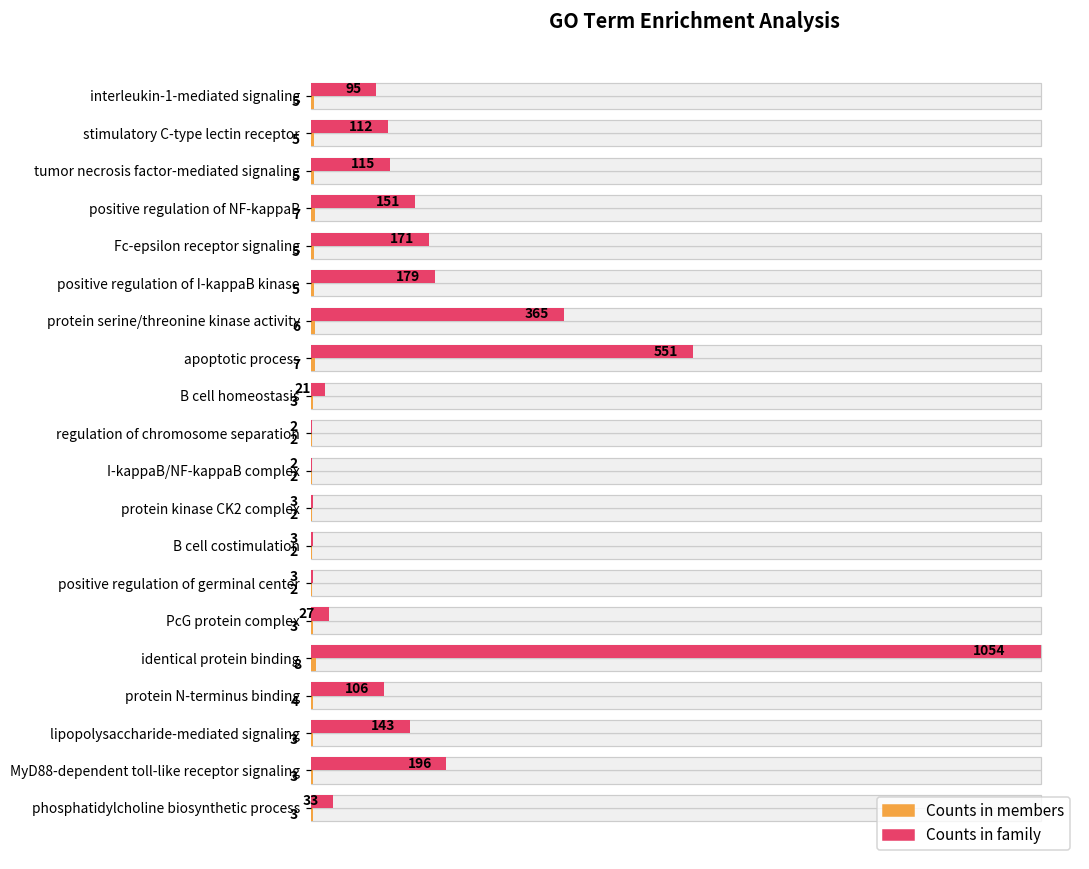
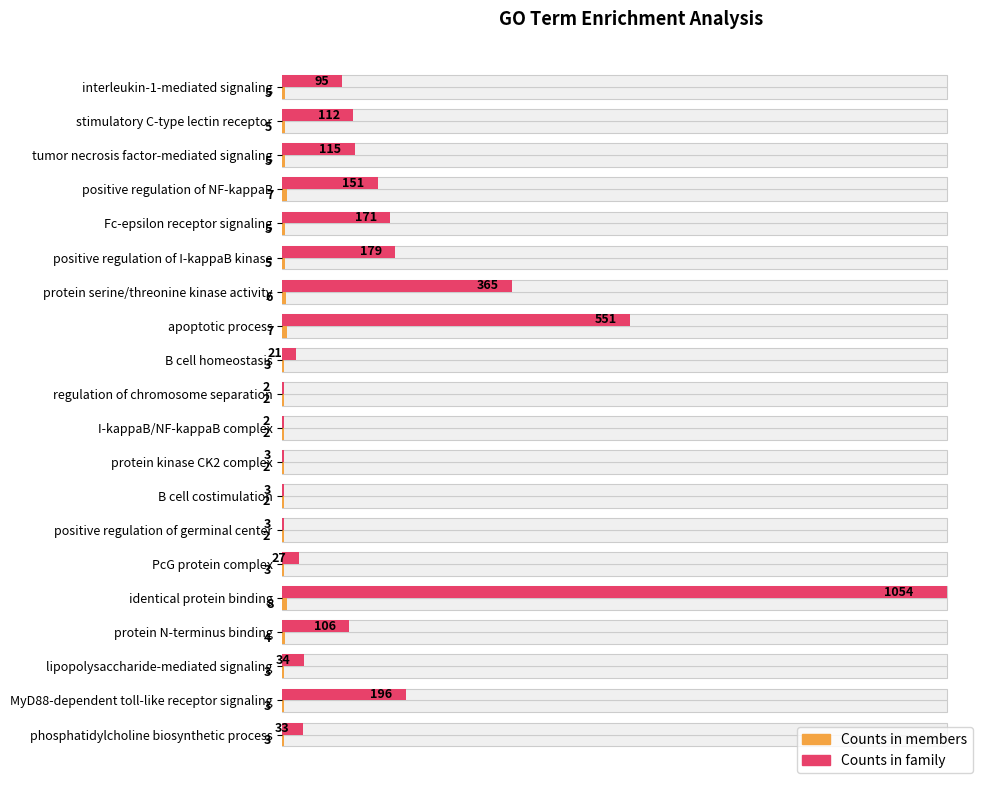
  {
    "Counts in family": {
-     "lipopolysaccharide-mediated signaling": 143
+     "lipopolysaccharide-mediated signaling": 34
    }
  }
